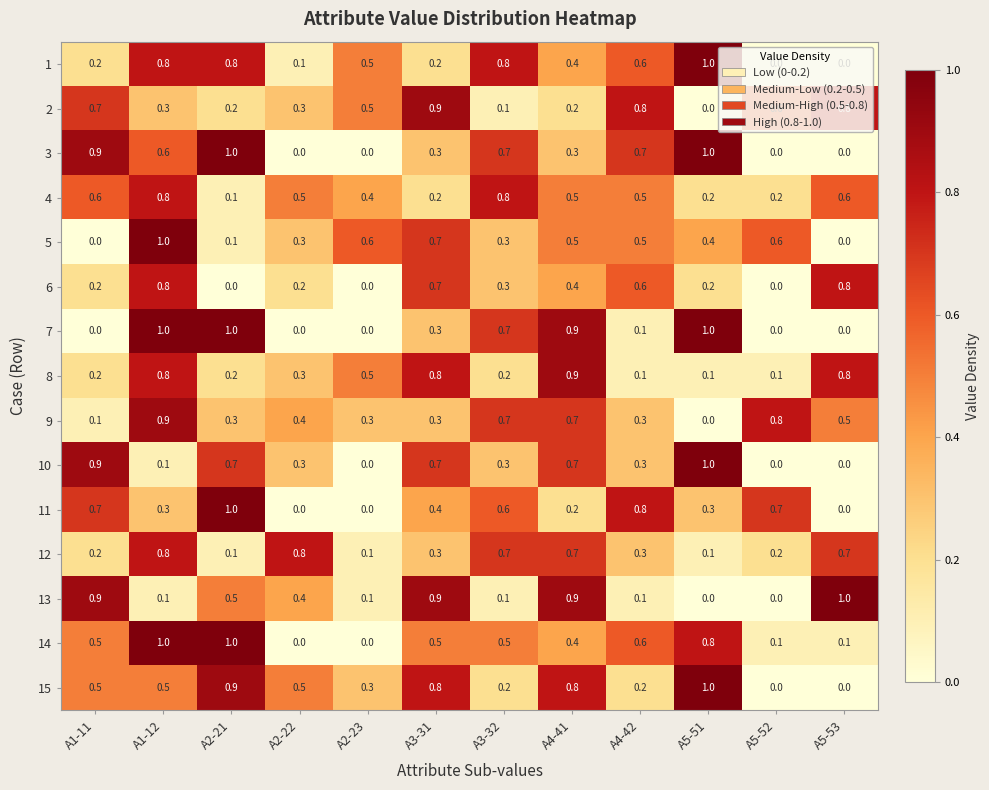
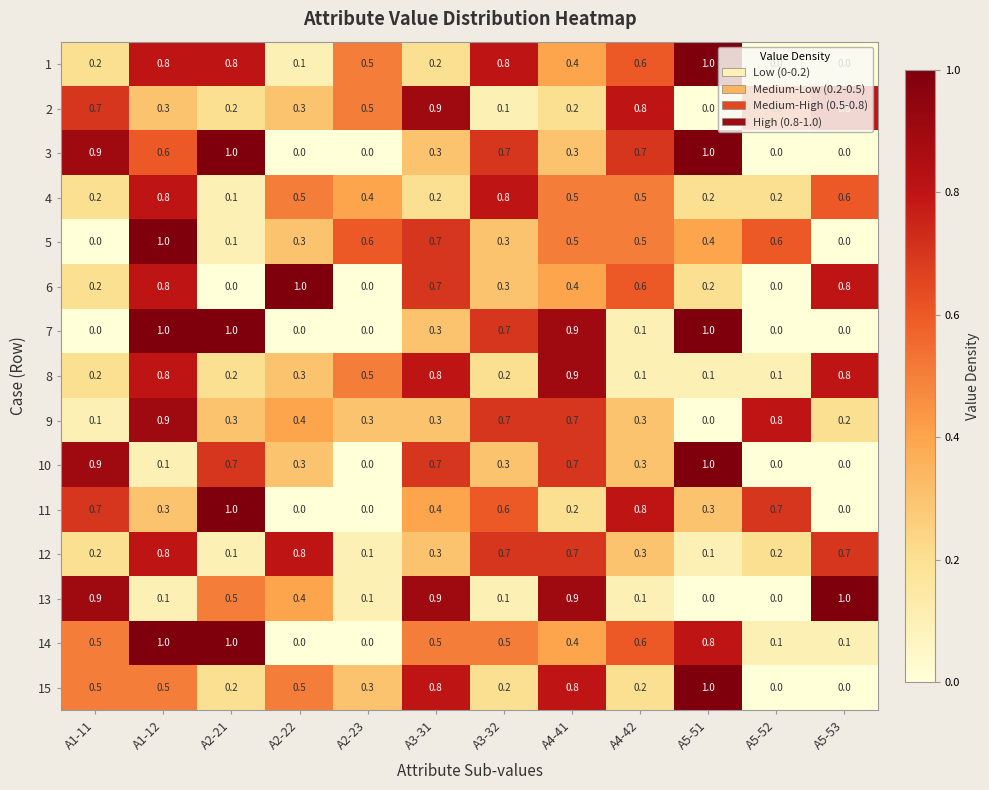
  {
    "1": {
      "A1-11": 0.2,
      "A1-12": 0.8,
      "A2-21": 0.8,
      "A2-22": 0.1,
      "A2-23": 0.5,
      "A3-31": 0.2,
      "A3-32": 0.8,
      "A4-41": 0.4,
      "A4-42": 0.6,
      "A5-51": 1.0
    },
    "2": {
      "A1-11": 0.7,
      "A1-12": 0.3,
      "A2-21": 0.2,
      "A2-22": 0.3,
      "A2-23": 0.5,
      "A3-31": 0.9,
      "A3-32": 0.1,
      "A4-41": 0.2,
      "A4-42": 0.8,
      "A5-51": 0.0
    },
    "3": {
      "A1-11": 0.9,
      "A1-12": 0.6,
      "A2-21": 1.0,
      "A2-22": 0.0,
      "A2-23": 0.0,
      "A3-31": 0.3,
      "A3-32": 0.7,
      "A4-41": 0.3,
      "A4-42": 0.7,
      "A5-51": 1.0,
      "A5-52": 0.0,
      "A5-53": 0.0
    },
    "4": {
-     "A1-11": 0.6,
+     "A1-11": 0.2,
      "A1-12": 0.8,
      "A2-21": 0.1,
      "A2-22": 0.5,
      "A2-23": 0.4,
      "A3-31": 0.2,
      "A3-32": 0.8,
      "A4-41": 0.5,
      "A4-42": 0.5,
      "A5-51": 0.2,
      "A5-52": 0.2,
      "A5-53": 0.6
    },
    "5": {
      "A1-11": 0.0,
      "A1-12": 1.0,
      "A2-21": 0.1,
      "A2-22": 0.3,
      "A2-23": 0.6,
      "A3-31": 0.7,
      "A3-32": 0.3,
      "A4-41": 0.5,
      "A4-42": 0.5,
      "A5-51": 0.4,
      "A5-52": 0.6,
      "A5-53": 0.0
    },
    "6": {
      "A1-11": 0.2,
      "A1-12": 0.8,
      "A2-21": 0.0,
-     "A2-22": 0.2,
+     "A2-22": 1.0,
      "A2-23": 0.0,
      "A3-31": 0.7,
      "A3-32": 0.3,
      "A4-41": 0.4,
      "A4-42": 0.6,
      "A5-51": 0.2,
      "A5-52": 0.0,
      "A5-53": 0.8
    },
    "7": {
      "A1-11": 0.0,
      "A1-12": 1.0,
      "A2-21": 1.0,
      "A2-22": 0.0,
      "A2-23": 0.0,
      "A3-31": 0.3,
      "A3-32": 0.7,
      "A4-41": 0.9,
      "A4-42": 0.1,
      "A5-51": 1.0,
      "A5-52": 0.0,
      "A5-53": 0.0
    },
    "8": {
      "A1-11": 0.2,
      "A1-12": 0.8,
      "A2-21": 0.2,
      "A2-22": 0.3,
      "A2-23": 0.5,
      "A3-31": 0.8,
      "A3-32": 0.2,
      "A4-41": 0.9,
      "A4-42": 0.1,
      "A5-51": 0.1,
      "A5-52": 0.1,
      "A5-53": 0.8
    },
    "9": {
      "A1-11": 0.1,
      "A1-12": 0.9,
      "A2-21": 0.3,
      "A2-22": 0.4,
      "A2-23": 0.3,
      "A3-31": 0.3,
      "A3-32": 0.7,
      "A4-41": 0.7,
      "A4-42": 0.3,
      "A5-51": 0.0,
      "A5-52": 0.8,
-     "A5-53": 0.5
+     "A5-53": 0.2
    },
    "10": {
      "A1-11": 0.9,
      "A1-12": 0.1,
      "A2-21": 0.7,
      "A2-22": 0.3,
      "A2-23": 0.0,
      "A3-31": 0.7,
      "A3-32": 0.3,
      "A4-41": 0.7,
      "A4-42": 0.3,
      "A5-51": 1.0,
      "A5-52": 0.0,
      "A5-53": 0.0
    },
    "11": {
      "A1-11": 0.7,
      "A1-12": 0.3,
      "A2-21": 1.0,
      "A2-22": 0.0,
      "A2-23": 0.0,
      "A3-31": 0.4,
      "A3-32": 0.6,
      "A4-41": 0.2,
      "A4-42": 0.8,
      "A5-51": 0.3,
      "A5-52": 0.7,
      "A5-53": 0.0
    },
    "12": {
      "A1-11": 0.2,
      "A1-12": 0.8,
      "A2-21": 0.1,
      "A2-22": 0.8,
      "A2-23": 0.1,
      "A3-31": 0.3,
      "A3-32": 0.7,
      "A4-41": 0.7,
      "A4-42": 0.3,
      "A5-51": 0.1,
      "A5-52": 0.2,
      "A5-53": 0.7
    },
    "13": {
      "A1-11": 0.9,
      "A1-12": 0.1,
      "A2-21": 0.5,
      "A2-22": 0.4,
      "A2-23": 0.1,
      "A3-31": 0.9,
      "A3-32": 0.1,
      "A4-41": 0.9,
      "A4-42": 0.1,
      "A5-51": 0.0,
      "A5-52": 0.0,
      "A5-53": 1.0
    },
    "14": {
      "A1-11": 0.5,
      "A1-12": 1.0,
      "A2-21": 1.0,
      "A2-22": 0.0,
      "A2-23": 0.0,
      "A3-31": 0.5,
      "A3-32": 0.5,
      "A4-41": 0.4,
      "A4-42": 0.6,
      "A5-51": 0.8,
      "A5-52": 0.1,
      "A5-53": 0.1
    },
    "15": {
      "A1-11": 0.5,
      "A1-12": 0.5,
-     "A2-21": 0.9,
+     "A2-21": 0.2,
      "A2-22": 0.5,
      "A2-23": 0.3,
      "A3-31": 0.8,
      "A3-32": 0.2,
      "A4-41": 0.8,
      "A4-42": 0.2,
      "A5-51": 1.0,
      "A5-52": 0.0,
      "A5-53": 0.0
    }
  }
